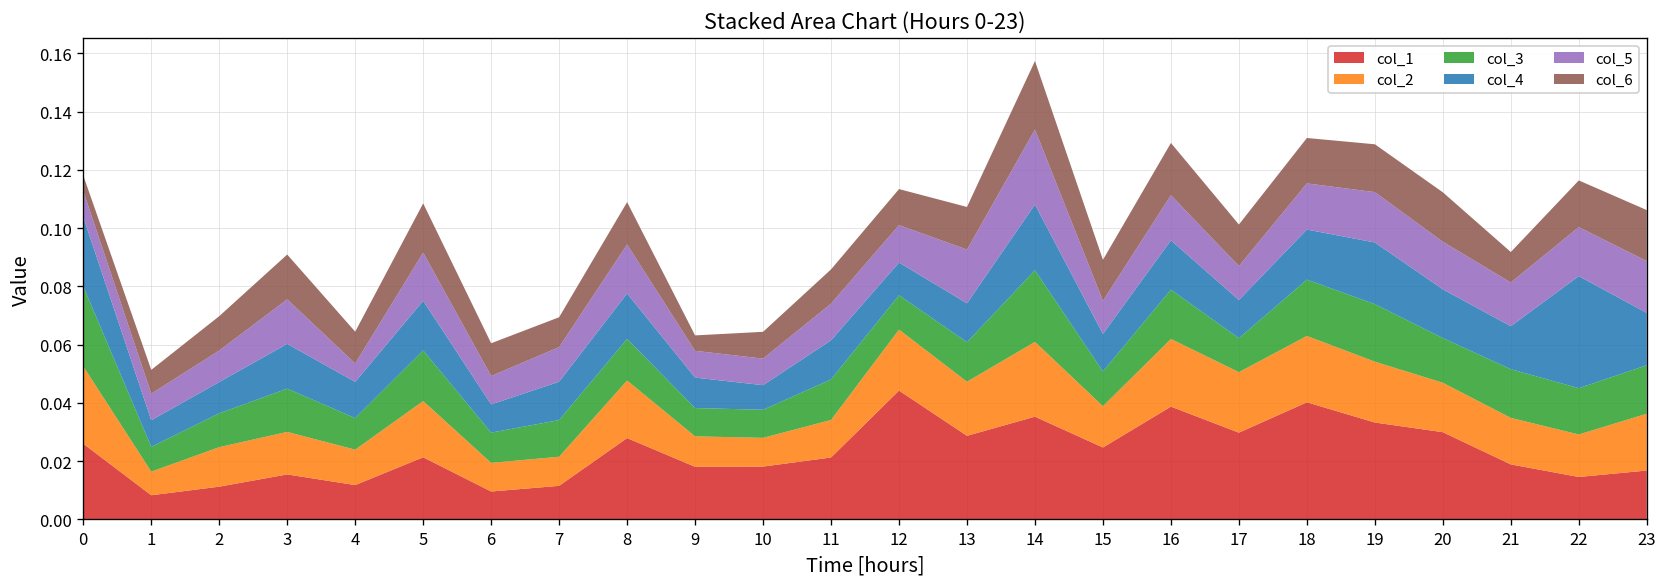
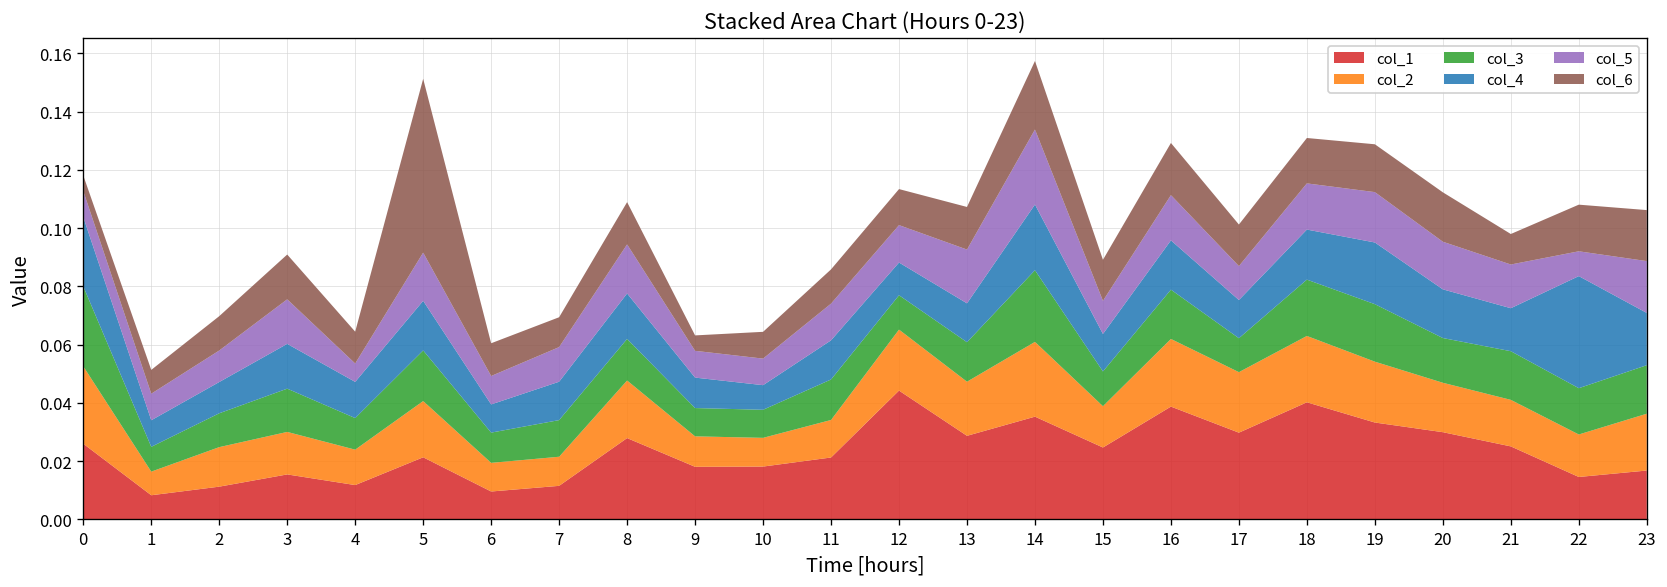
  {
    "col_1": {
      "0": 0.026,
      "1": 0.008,
      "2": 0.011,
      "3": 0.015,
      "4": 0.012,
      "5": 0.021,
      "6": 0.010,
      "7": 0.012,
      "8": 0.028,
      "9": 0.018,
      "10": 0.018,
      "11": 0.021,
      "12": 0.044,
      "13": 0.029,
      "14": 0.035,
      "15": 0.025,
      "16": 0.039,
      "17": 0.030,
      "18": 0.040,
      "19": 0.033,
      "20": 0.030,
-     "21": 0.019,
+     "21": 0.025,
      "22": 0.015,
      "23": 0.017
    },
    "col_2": {
      "0": 0.027,
      "1": 0.008,
      "2": 0.014,
      "3": 0.015,
      "4": 0.012,
      "5": 0.019,
      "6": 0.010,
      "7": 0.010,
      "8": 0.020,
      "9": 0.010,
      "10": 0.010,
      "11": 0.013,
      "12": 0.021,
      "13": 0.019,
      "14": 0.026,
      "15": 0.014,
      "16": 0.023,
      "17": 0.021,
      "18": 0.023,
      "19": 0.021,
      "20": 0.017,
      "21": 0.016,
      "22": 0.015,
      "23": 0.020
    },
    "col_3": {
      "0": 0.027,
      "1": 0.009,
      "2": 0.012,
      "3": 0.015,
      "4": 0.011,
      "5": 0.017,
      "6": 0.010,
      "7": 0.013,
      "8": 0.014,
      "9": 0.010,
      "10": 0.010,
      "11": 0.014,
      "12": 0.012,
      "13": 0.014,
      "14": 0.025,
      "15": 0.012,
      "16": 0.017,
      "17": 0.012,
      "18": 0.019,
      "19": 0.020,
      "20": 0.015,
      "21": 0.017,
      "22": 0.016,
      "23": 0.017
    },
    "col_4": {
      "0": 0.024,
      "1": 0.009,
      "2": 0.011,
      "3": 0.015,
      "4": 0.012,
      "5": 0.017,
      "6": 0.010,
      "7": 0.013,
      "8": 0.016,
      "9": 0.010,
      "10": 0.008,
      "11": 0.013,
      "12": 0.011,
      "13": 0.013,
      "14": 0.023,
      "15": 0.013,
      "16": 0.017,
      "17": 0.013,
      "18": 0.017,
      "19": 0.021,
      "20": 0.017,
      "21": 0.015,
      "22": 0.038,
      "23": 0.018
    },
    "col_5": {
      "0": 0.009,
      "1": 0.009,
      "2": 0.011,
      "3": 0.015,
      "4": 0.006,
      "5": 0.017,
      "6": 0.010,
      "7": 0.012,
      "8": 0.017,
      "9": 0.009,
      "10": 0.009,
      "11": 0.013,
      "12": 0.013,
      "13": 0.018,
      "14": 0.026,
      "15": 0.011,
      "16": 0.016,
      "17": 0.012,
      "18": 0.016,
      "19": 0.017,
      "20": 0.016,
      "21": 0.015,
-     "22": 0.017,
+     "22": 0.009,
      "23": 0.018
    },
    "col_6": {
      "0": 0.005,
      "1": 0.008,
      "2": 0.012,
      "3": 0.015,
      "4": 0.011,
-     "5": 0.017,
+     "5": 0.060,
      "6": 0.011,
      "7": 0.010,
      "8": 0.015,
      "9": 0.005,
      "10": 0.009,
      "11": 0.012,
      "12": 0.012,
      "13": 0.015,
      "14": 0.024,
      "15": 0.014,
      "16": 0.018,
      "17": 0.014,
      "18": 0.016,
      "19": 0.016,
      "20": 0.017,
      "21": 0.010,
      "22": 0.016,
      "23": 0.018
    }
  }
